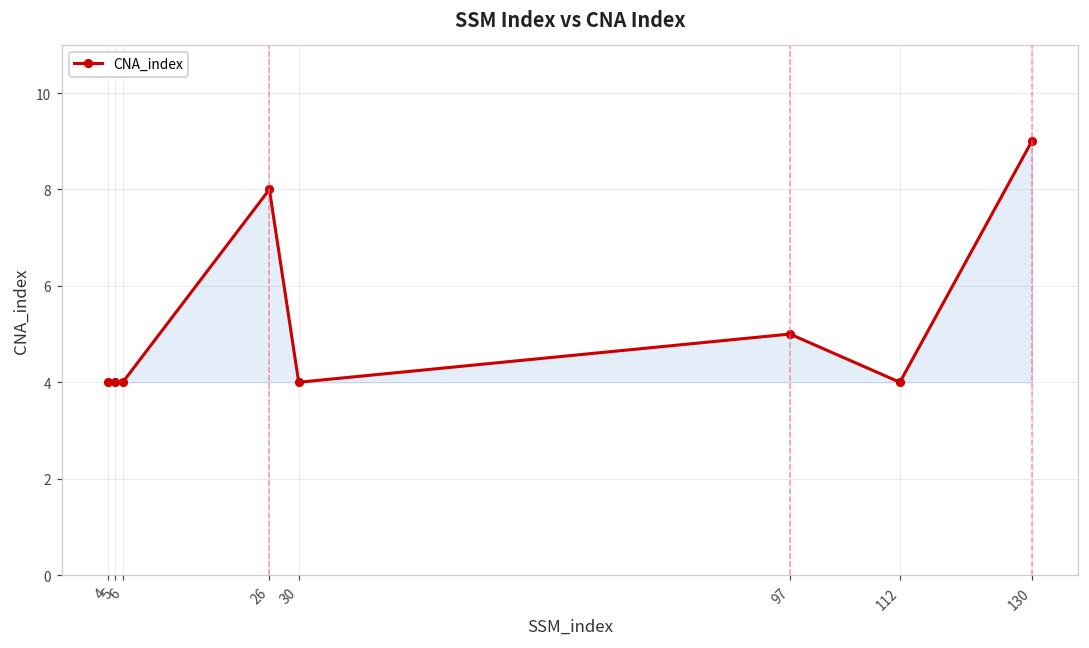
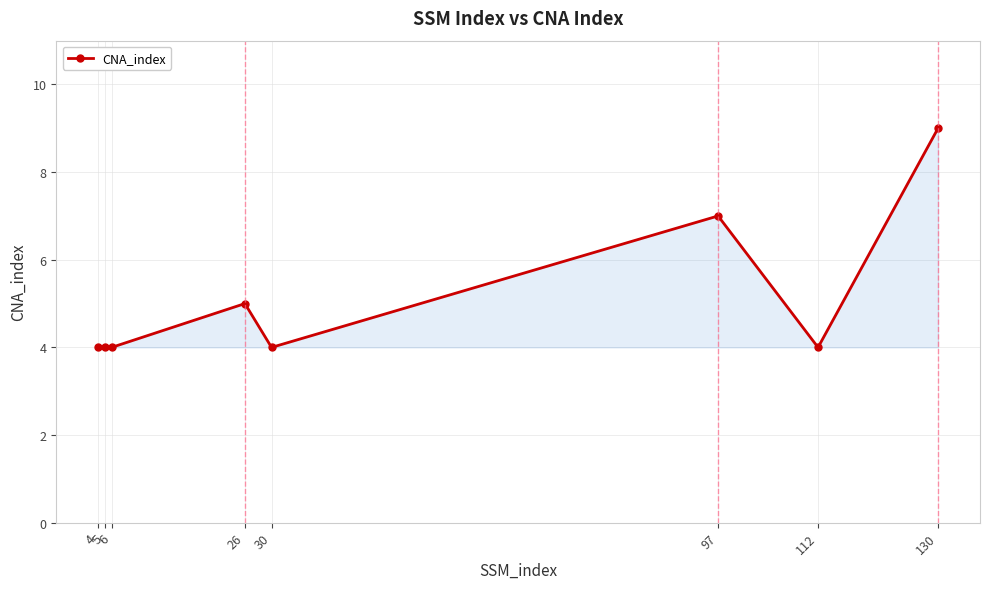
  {
    "4": 4,
    "5": 4,
    "6": 4,
-   "26": 8,
+   "26": 5,
    "30": 4,
-   "97": 5,
+   "97": 7,
    "112": 4,
    "130": 9
  }
